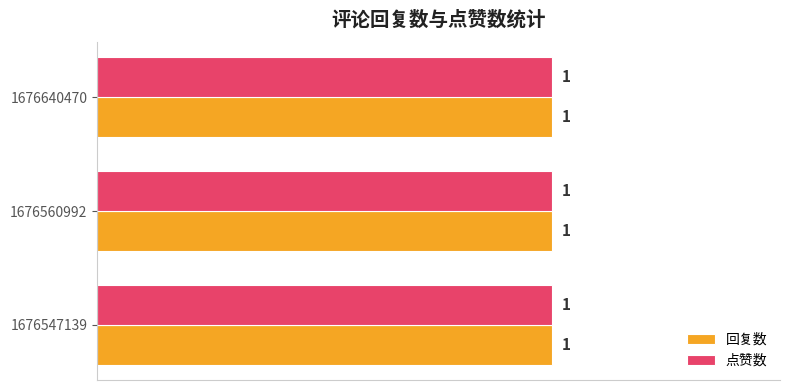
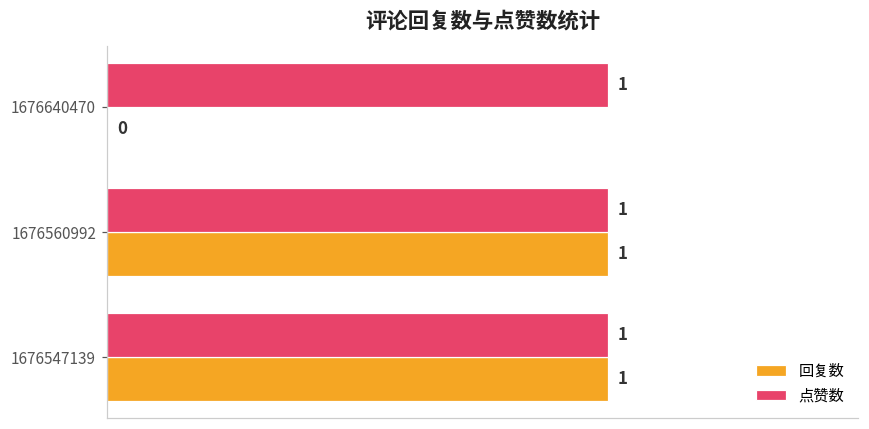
  {
    "回复数": {
-     "1676640470": 1,
+     "1676640470": 0,
      "1676560992": 1,
      "1676547139": 1
    },
    "点赞数": {
      "1676640470": 1,
      "1676560992": 1,
      "1676547139": 1
    }
  }
